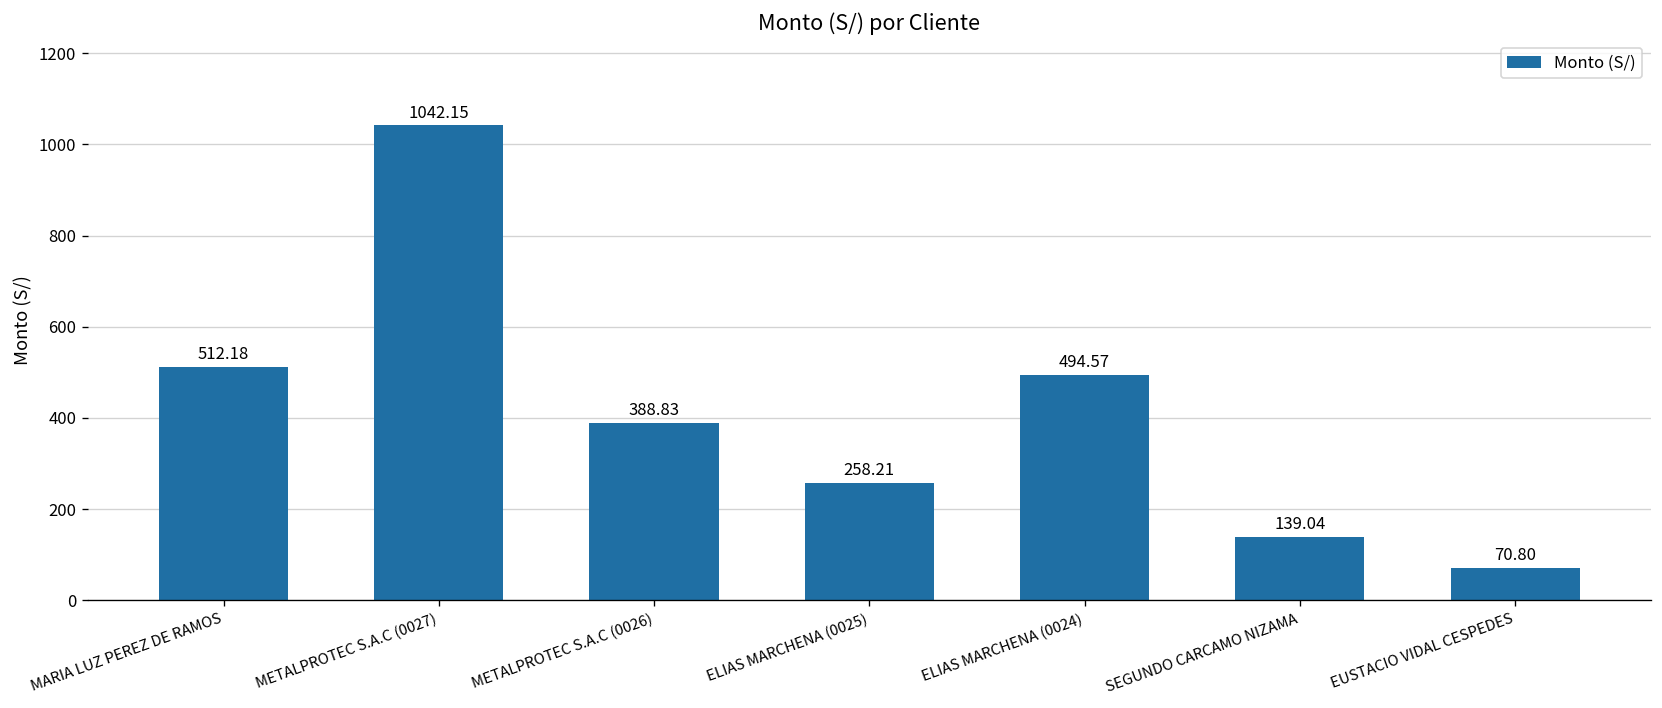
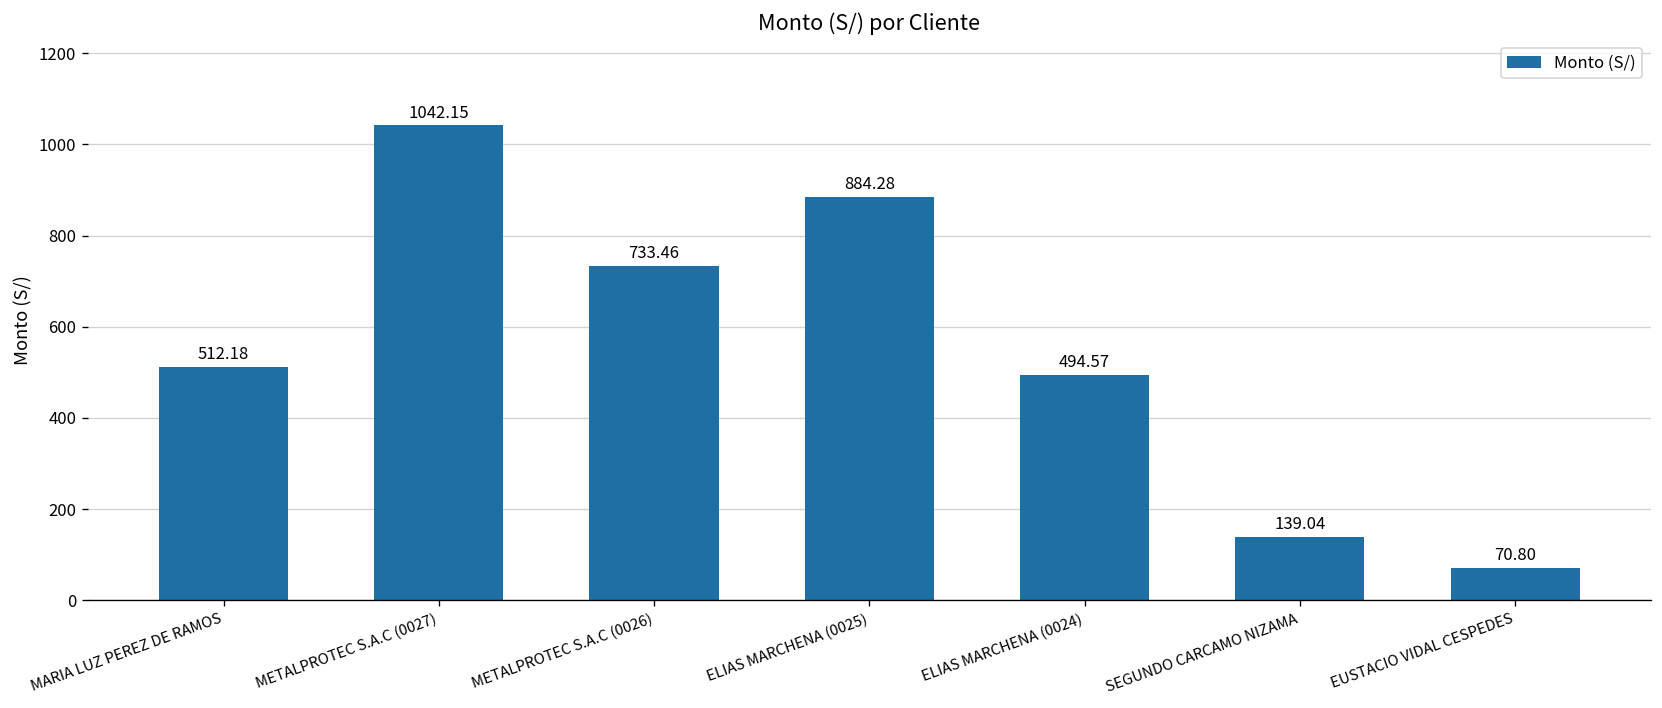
  {
    "MARIA LUZ PEREZ DE RAMOS": 512.18,
    "METALPROTEC S.A.C (0027)": 1042.15,
-   "METALPROTEC S.A.C (0026)": 388.83,
-   "ELIAS MARCHENA (0025)": 258.21,
+   "METALPROTEC S.A.C (0026)": 733.46,
+   "ELIAS MARCHENA (0025)": 884.28,
    "ELIAS MARCHENA (0024)": 494.57,
    "SEGUNDO CARCAMO NIZAMA": 139.04,
    "EUSTACIO VIDAL CESPEDES": 70.80
  }
